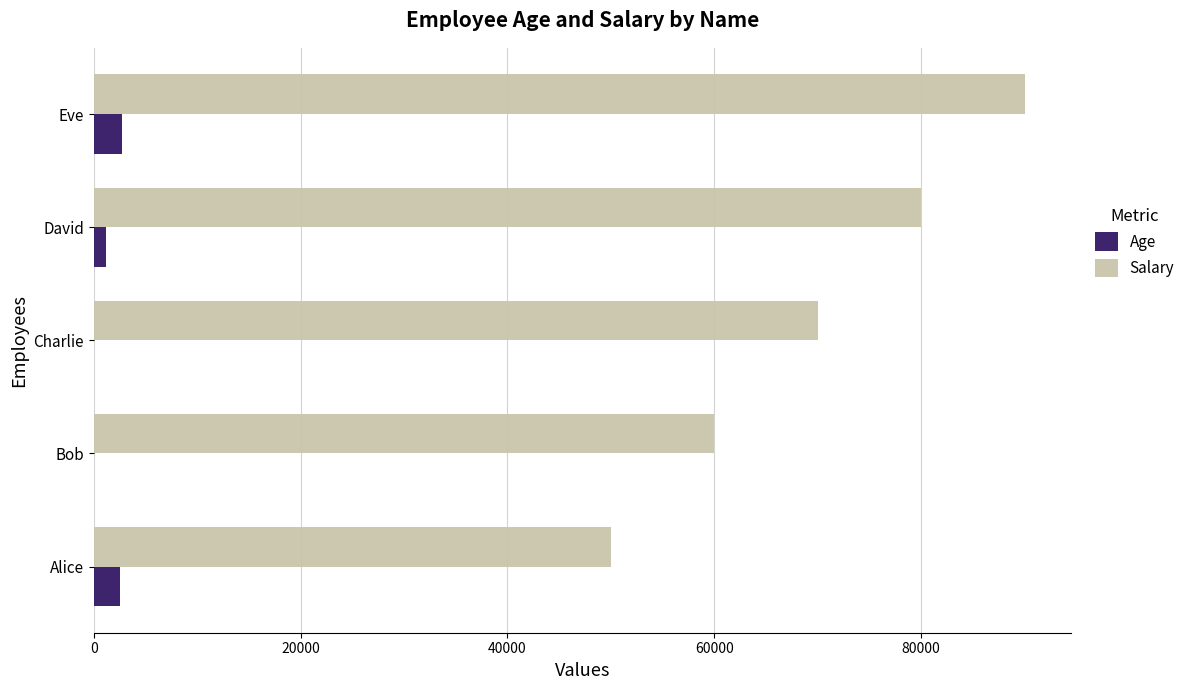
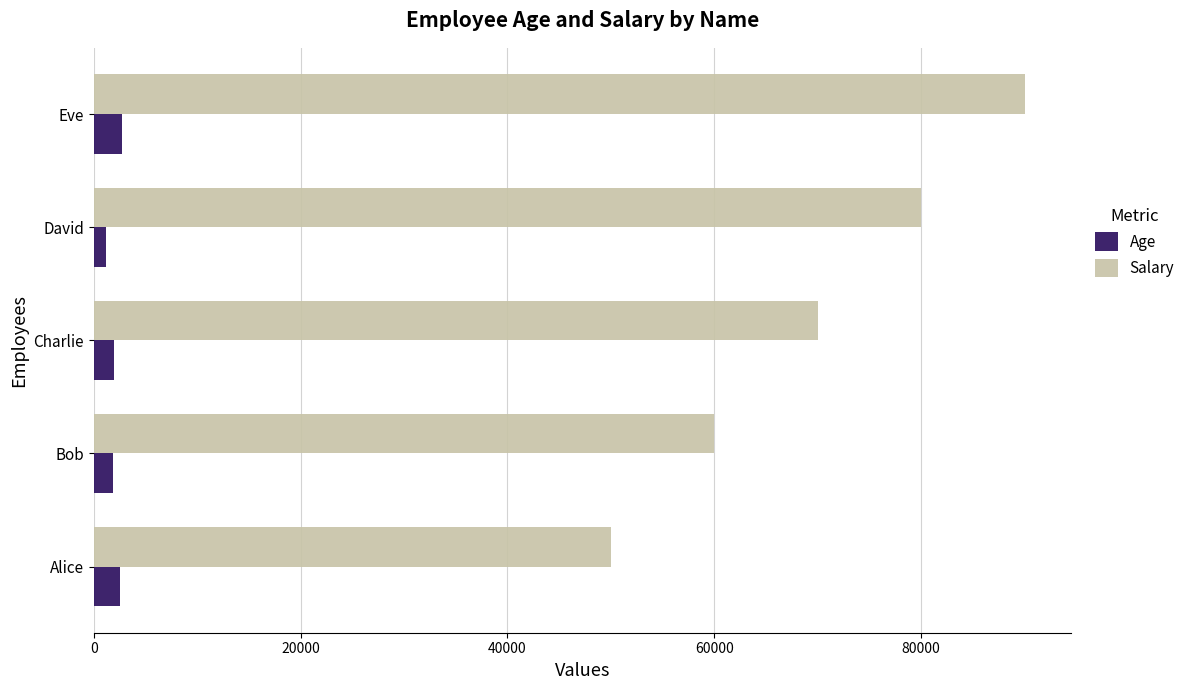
  {
    "Age": {
      "Eve": 2700,
      "David": 1200,
-     "Charlie": 0,
-     "Bob": 0,
+     "Charlie": 1900,
+     "Bob": 1800,
      "Alice": 2500
    },
    "Salary": {
      "Eve": 90000,
      "David": 80000,
      "Charlie": 70000,
      "Bob": 60000,
      "Alice": 50000
    }
  }
